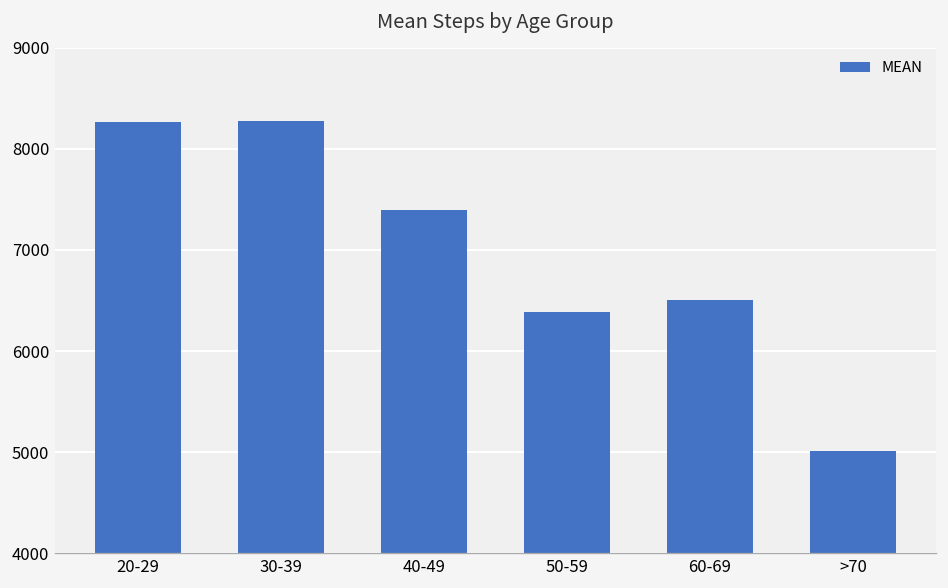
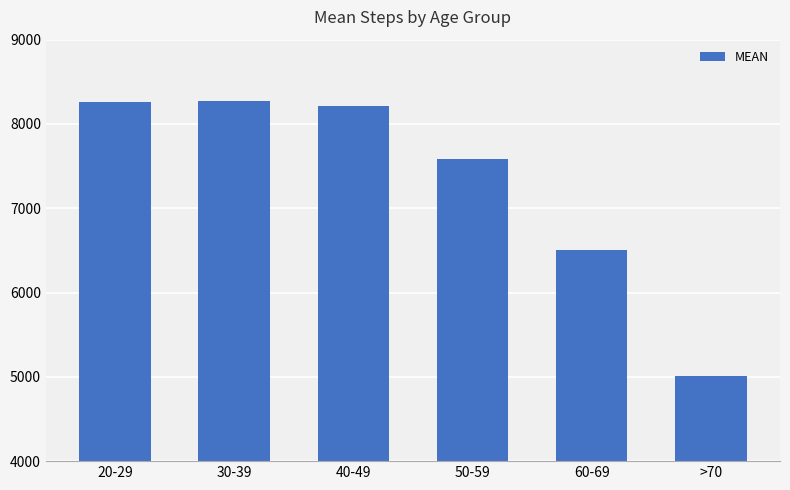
  {
    "20-29": 8300,
    "30-39": 8300,
-   "40-49": 7400,
-   "50-59": 6400,
+   "40-49": 8200,
+   "50-59": 7600,
    "60-69": 6500,
    ">70": 5000
  }
